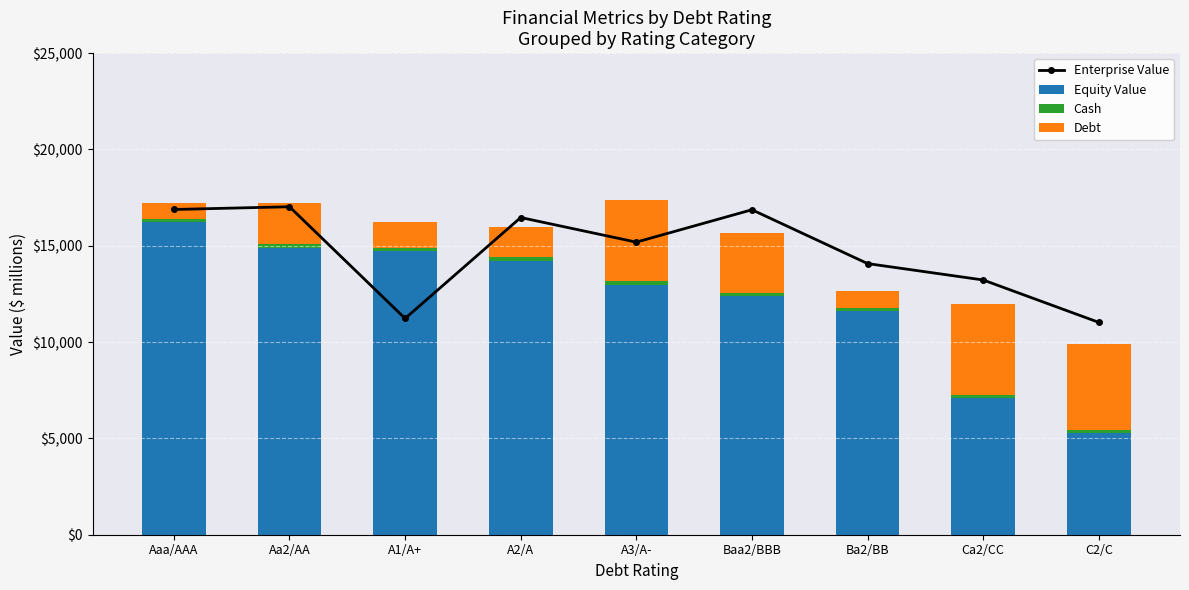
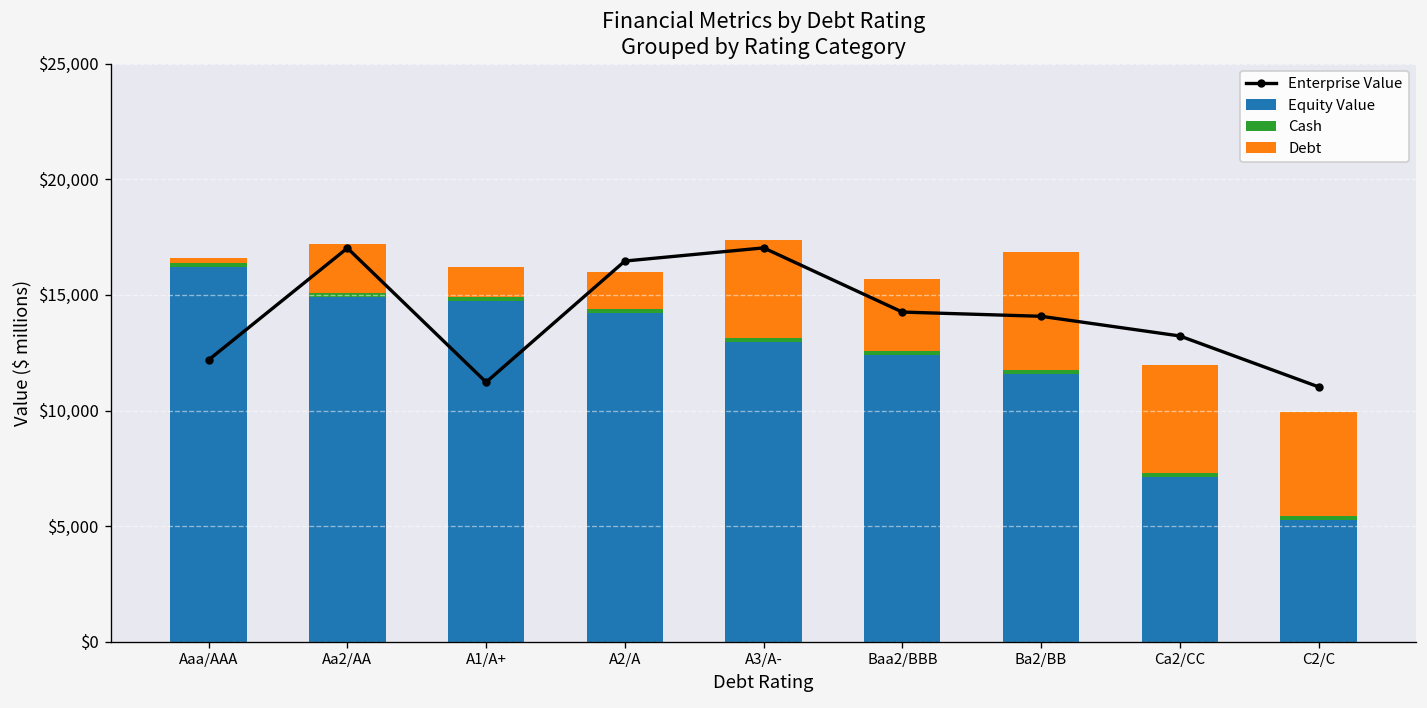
  {
    "Enterprise Value": {
-     "Aaa/AAA": "$16,900",
+     "Aaa/AAA": "$12,200",
      "Aa2/AA": "$17,000",
      "A1/A+": "$11,200",
      "A2/A": "$16,500",
-     "A3/A-": "$15,200",
-     "Baa2/BBB": "$16,900",
+     "A3/A-": "$17,000",
+     "Baa2/BBB": "$14,300",
      "Ba2/BB": "$14,100",
      "Ca2/CC": "$13,200",
      "C2/C": "$11,000"
    },
    "Equity Value": {
      "Aaa/AAA": "$16,200",
      "Aa2/AA": "$14,900",
      "A1/A+": "$14,700",
      "A2/A": "$14,200",
      "A3/A-": "$13,000",
      "Baa2/BBB": "$12,400",
      "Ba2/BB": "$11,600",
      "Ca2/CC": "$7,100",
      "C2/C": "$5,300"
    },
    "Cash": {
      "Aaa/AAA": "$200",
      "Aa2/AA": "$200",
      "A1/A+": "$200",
      "A2/A": "$200",
      "A3/A-": "$200",
      "Baa2/BBB": "$200",
      "Ba2/BB": "$200",
      "Ca2/CC": "$200",
      "C2/C": "$200"
    },
    "Debt": {
-     "Aaa/AAA": "$800",
+     "Aaa/AAA": "$200",
      "Aa2/AA": "$2,100",
      "A1/A+": "$1,300",
      "A2/A": "$1,600",
      "A3/A-": "$4,200",
      "Baa2/BBB": "$3,100",
-     "Ba2/BB": "$900",
+     "Ba2/BB": "$5,100",
      "Ca2/CC": "$4,700",
      "C2/C": "$4,500"
    }
  }
